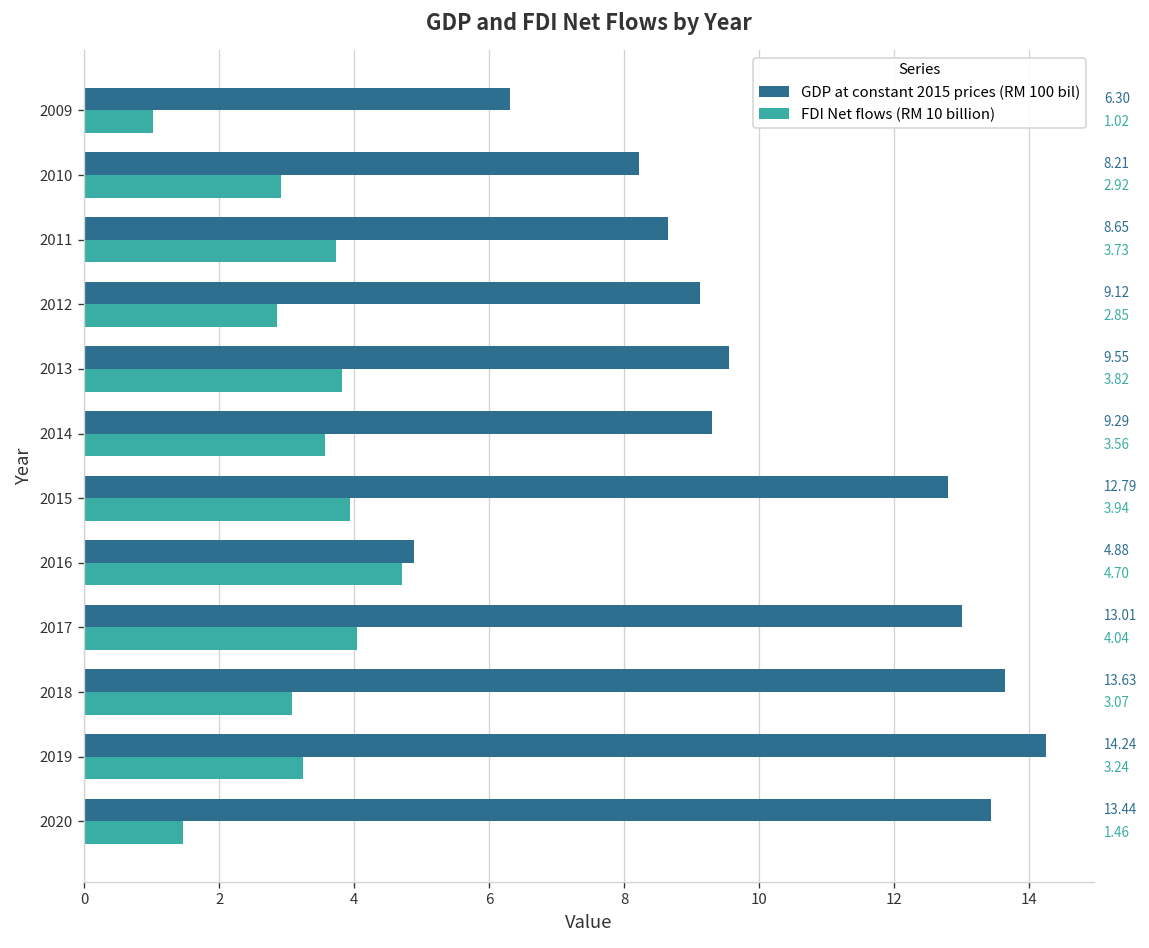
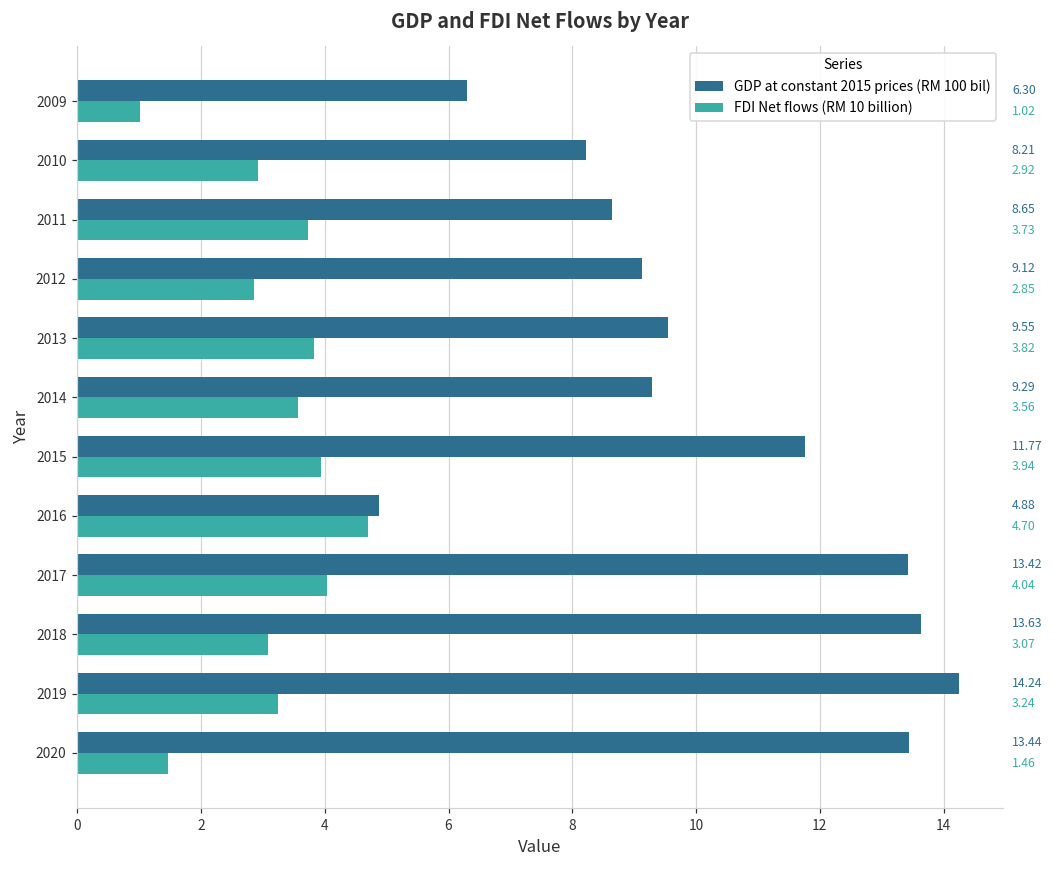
  {
    "GDP at constant 2015 prices (RM 100 bil)": {
-     "2015": 12.79,
-     "2017": 13.01
+     "2015": 11.77,
+     "2017": 13.42
    },
    "FDI Net flows (RM 10 billion)": {
      "2009": 1.0,
      "2010": 2.9,
      "2011": 3.7,
      "2012": 2.9,
      "2013": 3.8,
      "2014": 3.6,
      "2015": 3.9,
      "2016": 4.7,
      "2017": 4.0,
      "2018": 3.1,
      "2019": 3.2,
      "2020": 1.5
    }
  }
